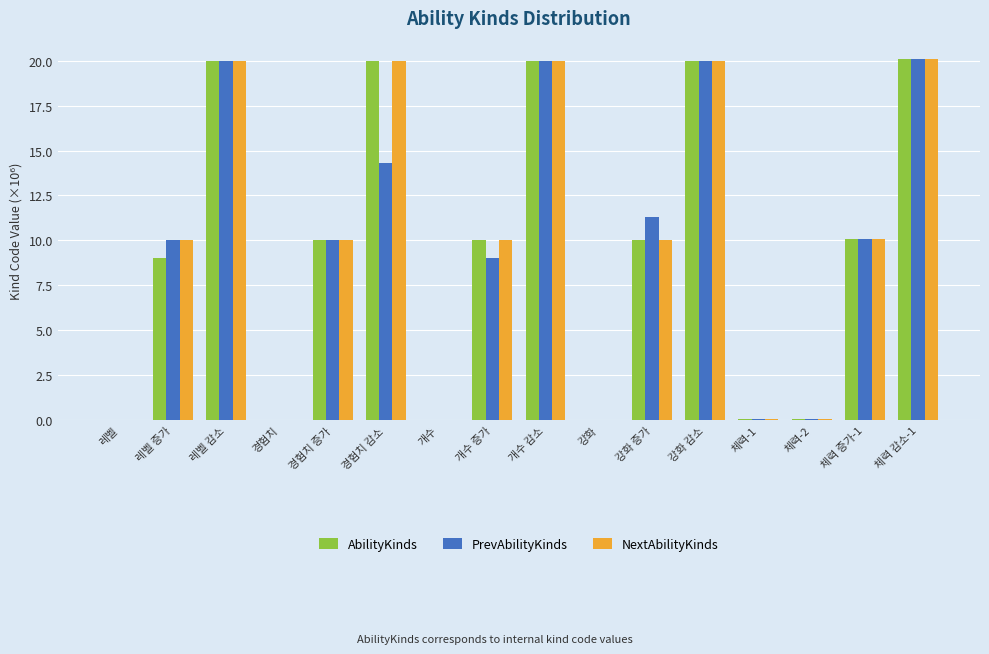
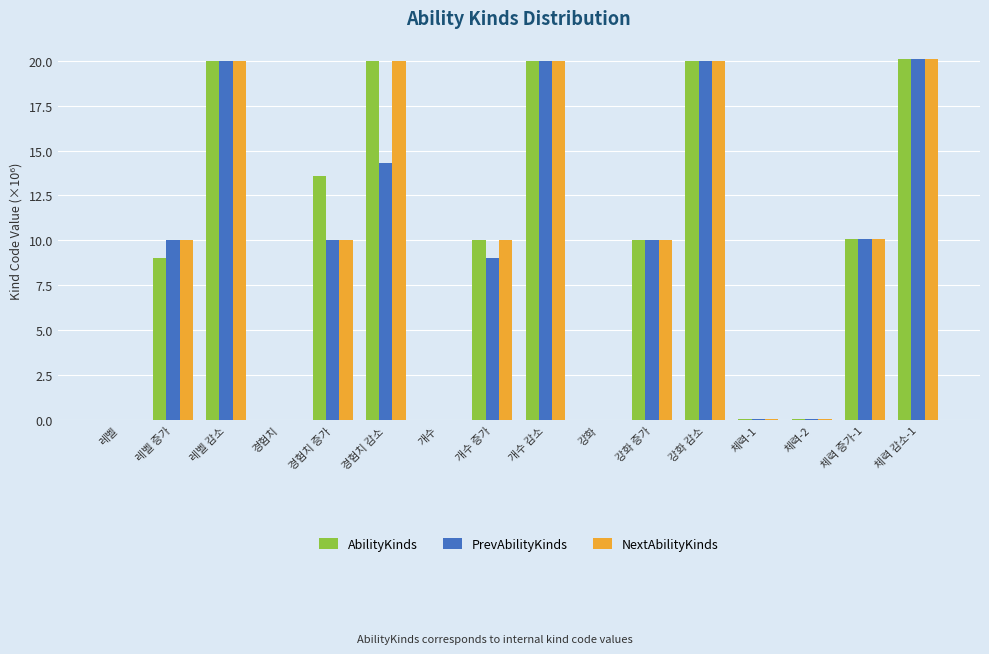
  {
    "AbilityKinds": {
      "레벨": 0.0,
      "레벨 증가": 9.0,
      "레벨 감소": 20.0,
-     "경험치 증가": 10.0,
+     "경험치 증가": 13.6,
      "경험치 감소": 20.0,
      "개수 증가": 10.0,
      "개수 감소": 20.0,
      "강화 증가": 10.0,
      "강화 감소": 20.0,
      "체력 증가-1": 10.1,
      "체력 감소-1": 20.1
    },
    "PrevAbilityKinds": {
      "레벨 증가": 10.0,
      "레벨 감소": 20.0,
      "경험치 증가": 10.0,
      "경험치 감소": 14.3,
      "개수 증가": 9.0,
      "개수 감소": 20.0,
-     "강화 증가": 11.3,
+     "강화 증가": 10.0,
      "강화 감소": 20.0,
      "체력 증가-1": 10.1,
      "체력 감소-1": 20.1
    },
    "NextAbilityKinds": {
      "레벨 증가": 10.0,
      "레벨 감소": 20.0,
      "경험치 증가": 10.0,
      "경험치 감소": 20.0,
      "개수 증가": 10.0,
      "개수 감소": 20.0,
      "강화 증가": 10.0,
      "강화 감소": 20.0,
      "체력 증가-1": 10.1,
      "체력 감소-1": 20.1
    }
  }
